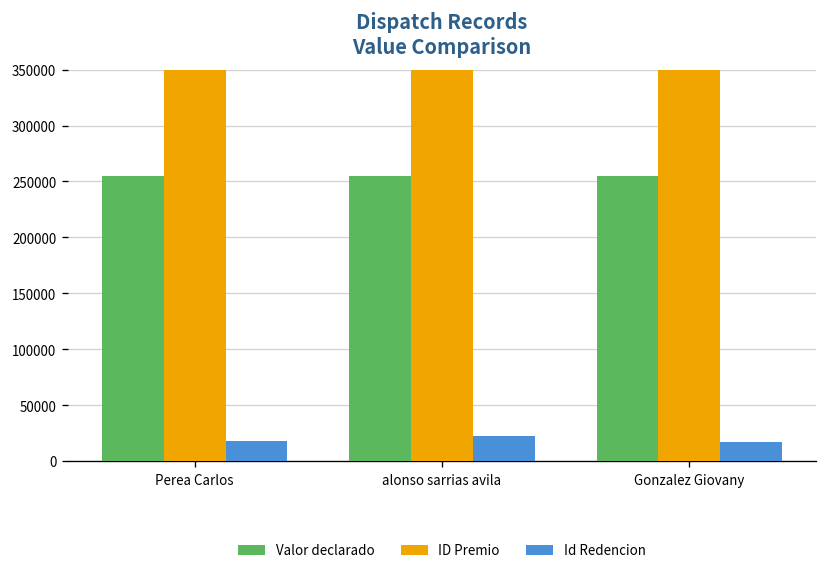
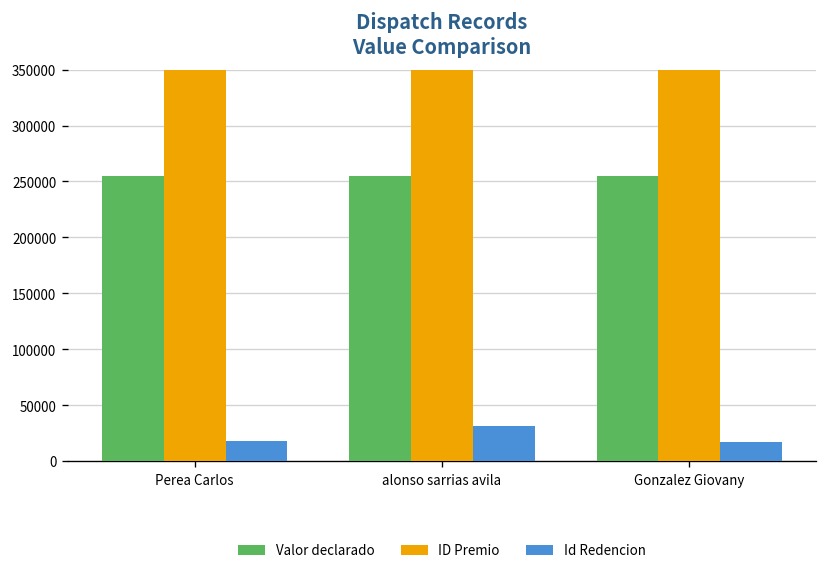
  {
    "Valor declarado": {
      "Perea Carlos": 260000,
      "alonso sarrias avila": 260000,
      "Gonzalez Giovany": 260000
    },
    "Id Redencion": {
      "Perea Carlos": 20000,
-     "alonso sarrias avila": 20000,
+     "alonso sarrias avila": 30000,
      "Gonzalez Giovany": 20000
    }
  }
